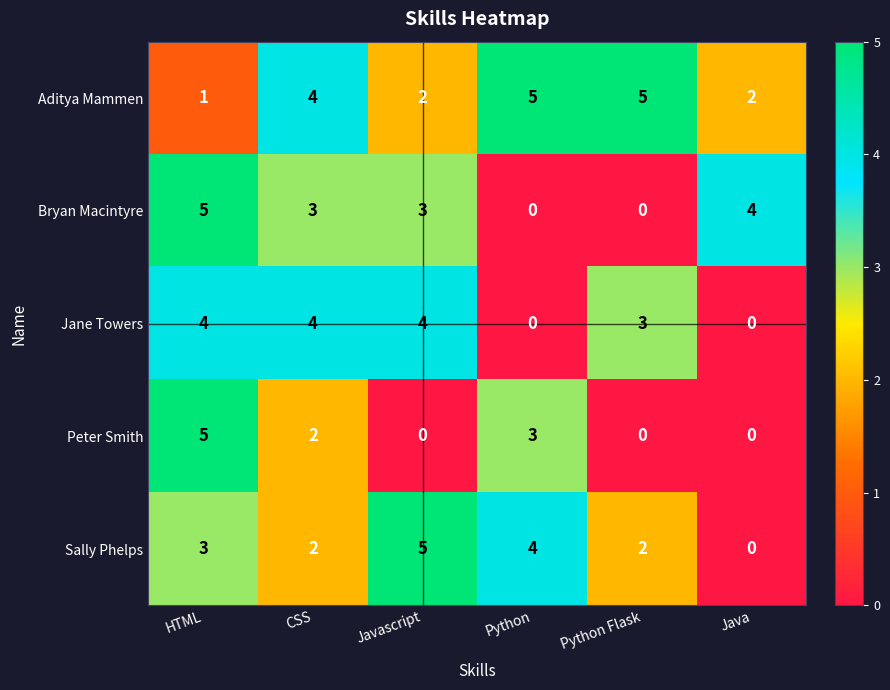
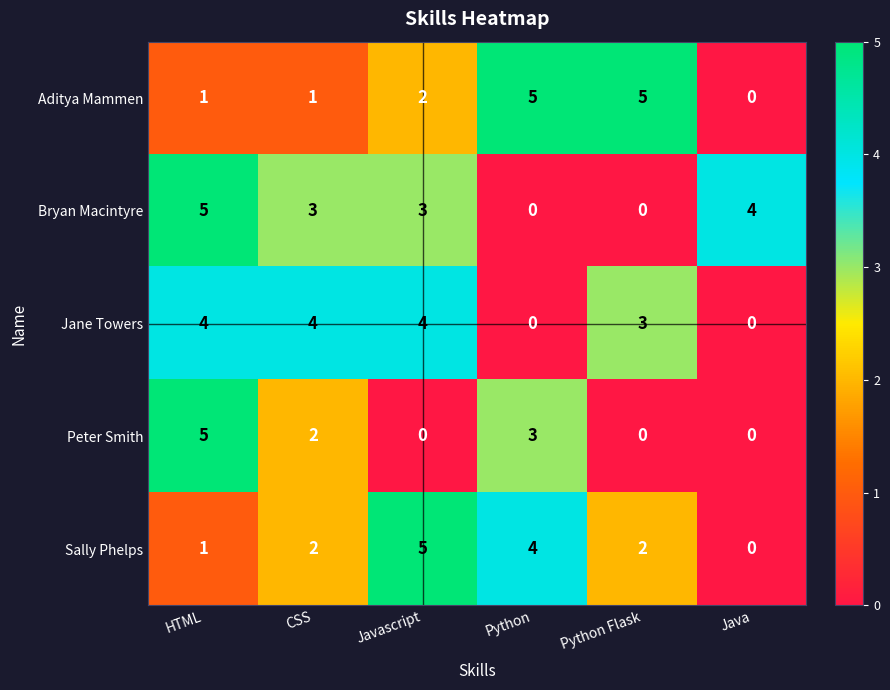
  {
    "Aditya Mammen": {
      "HTML": 1,
-     "CSS": 4,
+     "CSS": 1,
      "Javascript": 2,
      "Python": 5,
      "Python Flask": 5,
-     "Java": 2
+     "Java": 0
    },
    "Bryan Macintyre": {
      "HTML": 5,
      "CSS": 3,
      "Javascript": 3,
      "Python": 0,
      "Python Flask": 0,
      "Java": 4
    },
    "Jane Towers": {
      "HTML": 4,
      "CSS": 4,
      "Javascript": 4,
      "Python": 0,
      "Python Flask": 3,
      "Java": 0
    },
    "Peter Smith": {
      "HTML": 5,
      "CSS": 2,
      "Javascript": 0,
      "Python": 3,
      "Python Flask": 0,
      "Java": 0
    },
    "Sally Phelps": {
-     "HTML": 3,
+     "HTML": 1,
      "CSS": 2,
      "Javascript": 5,
      "Python": 4,
      "Python Flask": 2,
      "Java": 0
    }
  }
